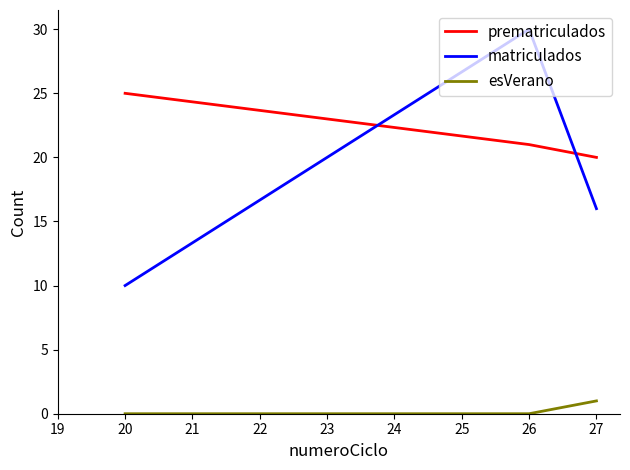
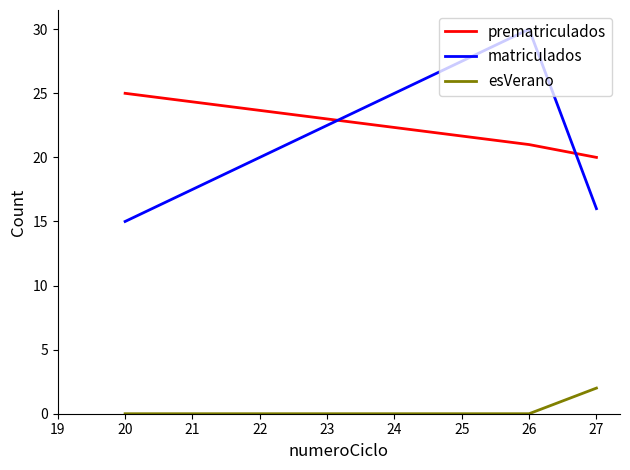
  {
    "prematriculados": {
      "20": 25,
      "26": 21,
      "27": 20
    },
    "matriculados": {
-     "20": 10,
+     "20": 15,
      "27": 16
    },
    "esVerano": {
      "20": 0,
      "26": 0,
-     "27": 1
+     "27": 2
    }
  }
